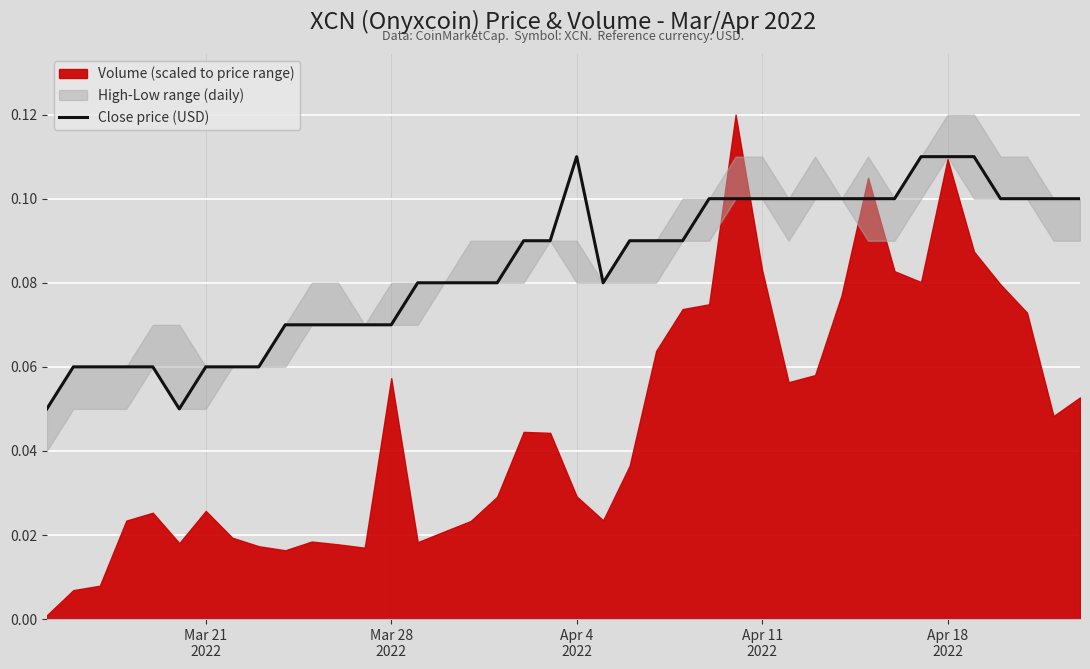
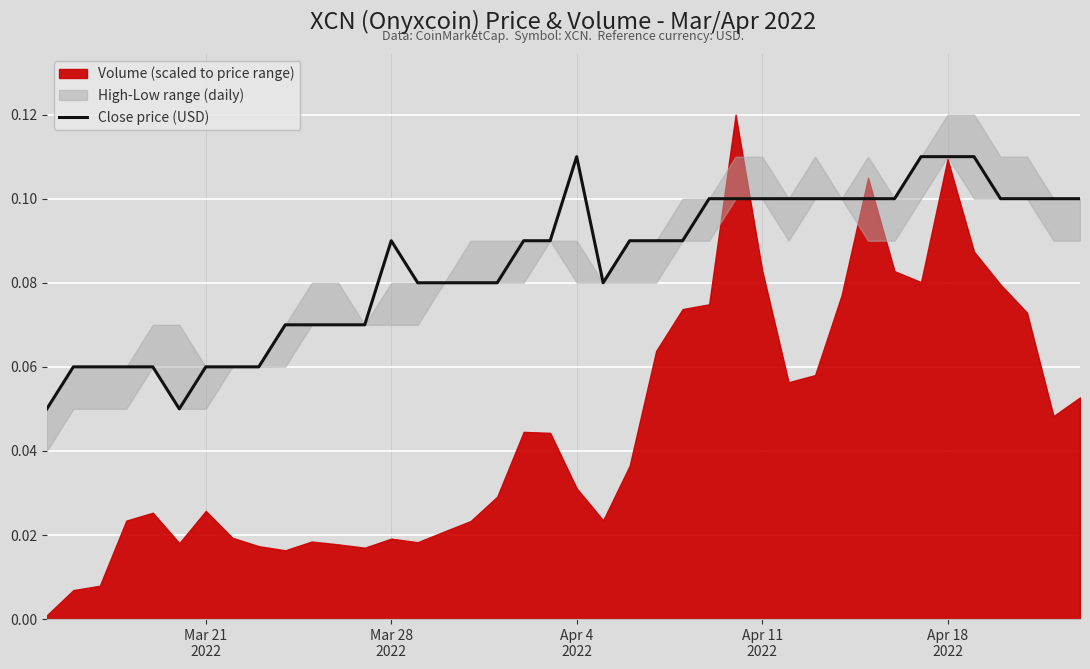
  {
    "Volume (scaled to price range)": {
      "Mar 21 2022": 0.026,
-     "Mar 28 2022": 0.057,
-     "Apr 4 2022": 0.029,
+     "Mar 28 2022": 0.019,
+     "Apr 4 2022": 0.031,
      "Apr 11 2022": 0.083
    },
    "Close price (USD)": {
-     "Mar 28 2022": 0.07,
+     "Mar 28 2022": 0.09,
      "Apr 4 2022": 0.11,
      "Apr 11 2022": 0.10
    }
  }
